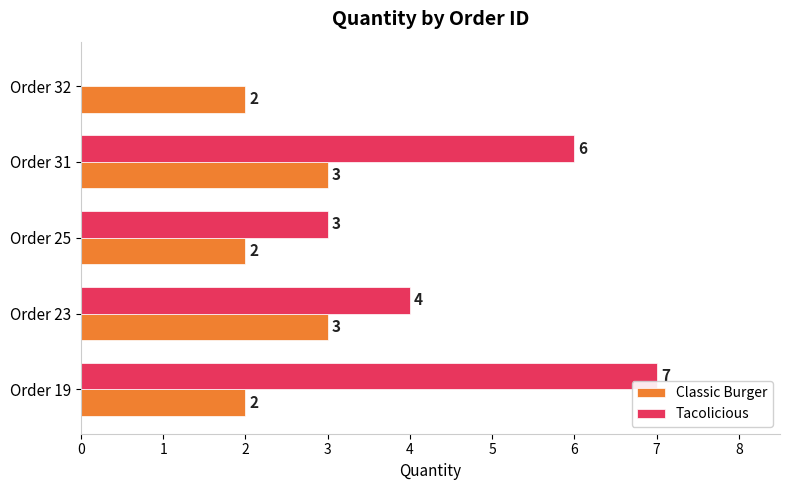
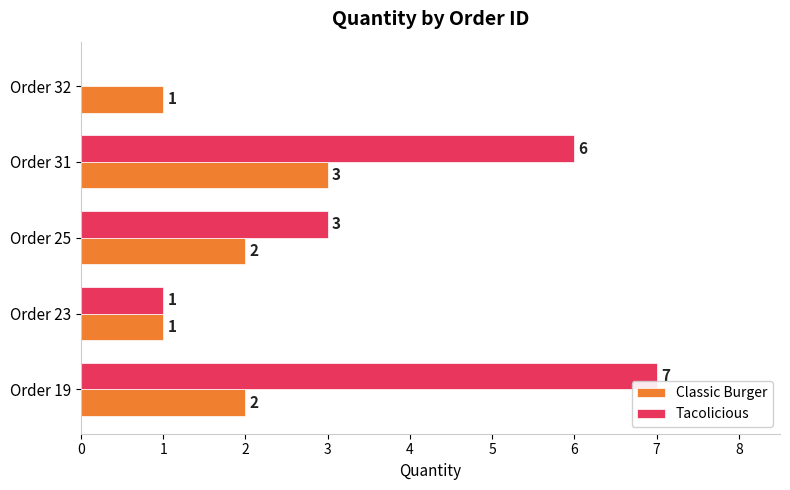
  {
    "Classic Burger": {
-     "Order 32": 2,
+     "Order 32": 1,
      "Order 31": 3,
      "Order 25": 2,
-     "Order 23": 3,
+     "Order 23": 1,
      "Order 19": 2
    },
    "Tacolicious": {
      "Order 31": 6,
      "Order 25": 3,
-     "Order 23": 4
+     "Order 23": 1
    }
  }
